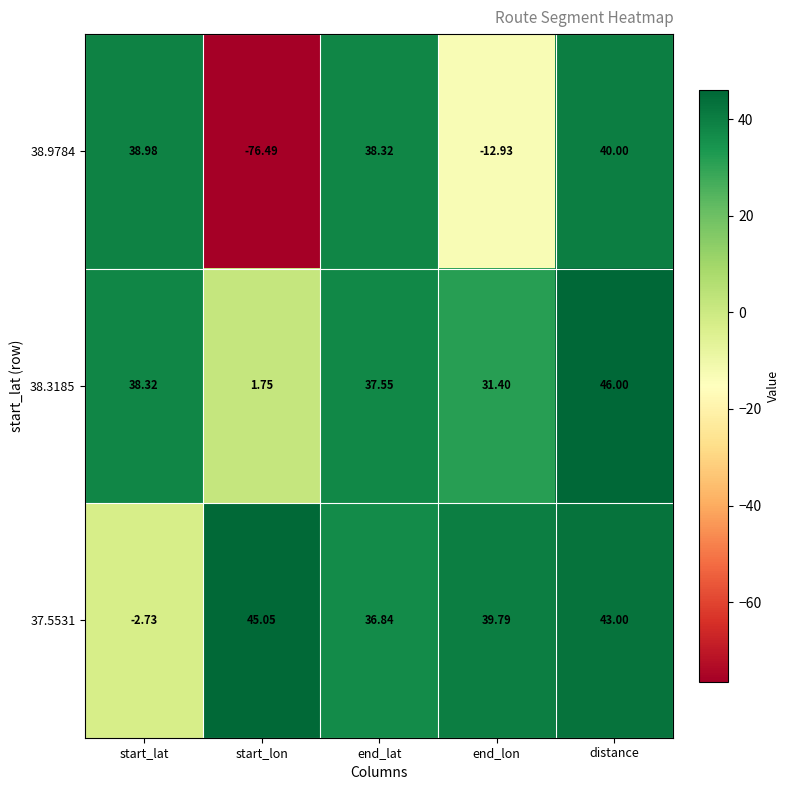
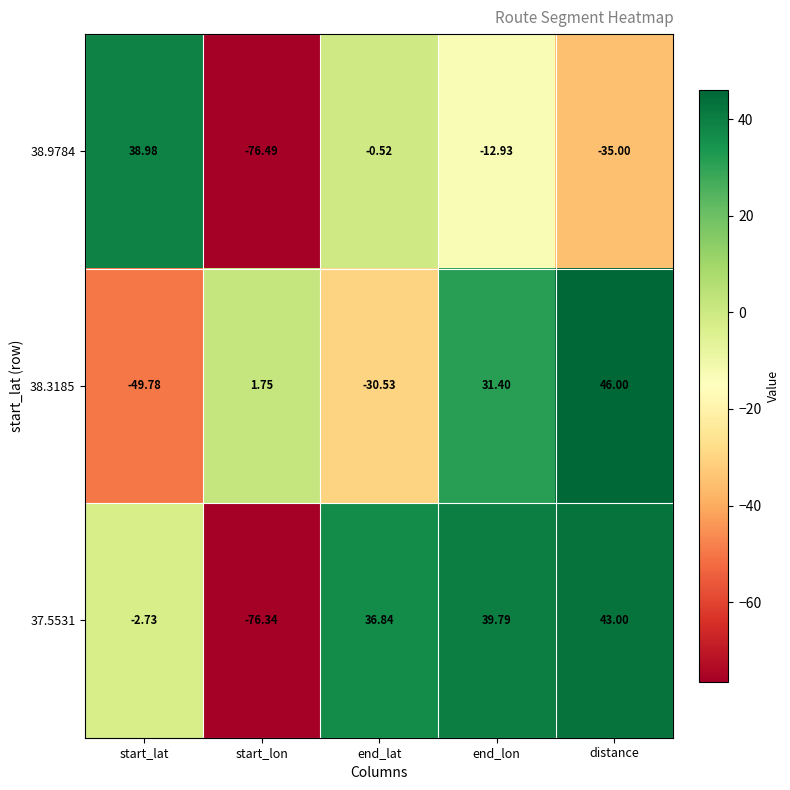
  {
    "38.9784": {
      "start_lat": 38.98,
      "start_lon": -76.49,
-     "end_lat": 38.32,
+     "end_lat": -0.52,
      "end_lon": -12.93,
-     "distance": 40.00
+     "distance": -35.00
    },
    "38.3185": {
-     "start_lat": 38.32,
+     "start_lat": -49.78,
      "start_lon": 1.75,
-     "end_lat": 37.55,
+     "end_lat": -30.53,
      "end_lon": 31.40,
      "distance": 46.00
    },
    "37.5531": {
      "start_lat": -2.73,
-     "start_lon": 45.05,
+     "start_lon": -76.34,
      "end_lat": 36.84,
      "end_lon": 39.79,
      "distance": 43.00
    }
  }
